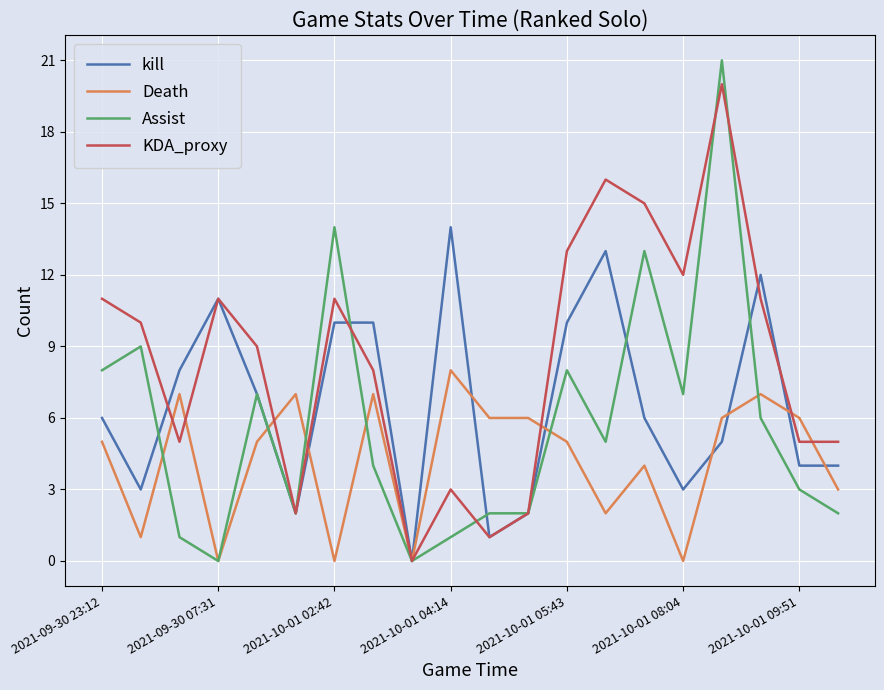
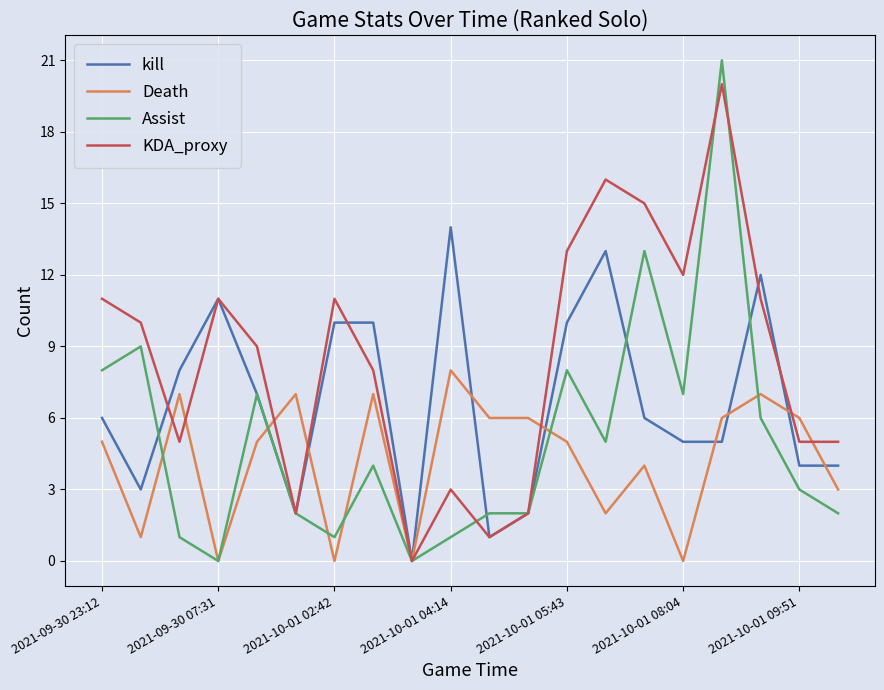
  {
    "kill": {
      "2021-09-30 23:12": 6,
      "2021-10-01 02:42": 10,
      "2021-10-01 04:14": 14,
      "2021-10-01 05:43": 10,
-     "2021-10-01 08:04": 3,
+     "2021-10-01 08:04": 5,
      "2021-10-01 09:51": 4
    },
    "Assist": {
      "2021-09-30 23:12": 8,
-     "2021-10-01 02:42": 14,
+     "2021-10-01 02:42": 1,
      "2021-10-01 04:14": 1,
      "2021-10-01 05:43": 8,
      "2021-10-01 08:04": 7,
      "2021-10-01 09:51": 3
    }
  }
